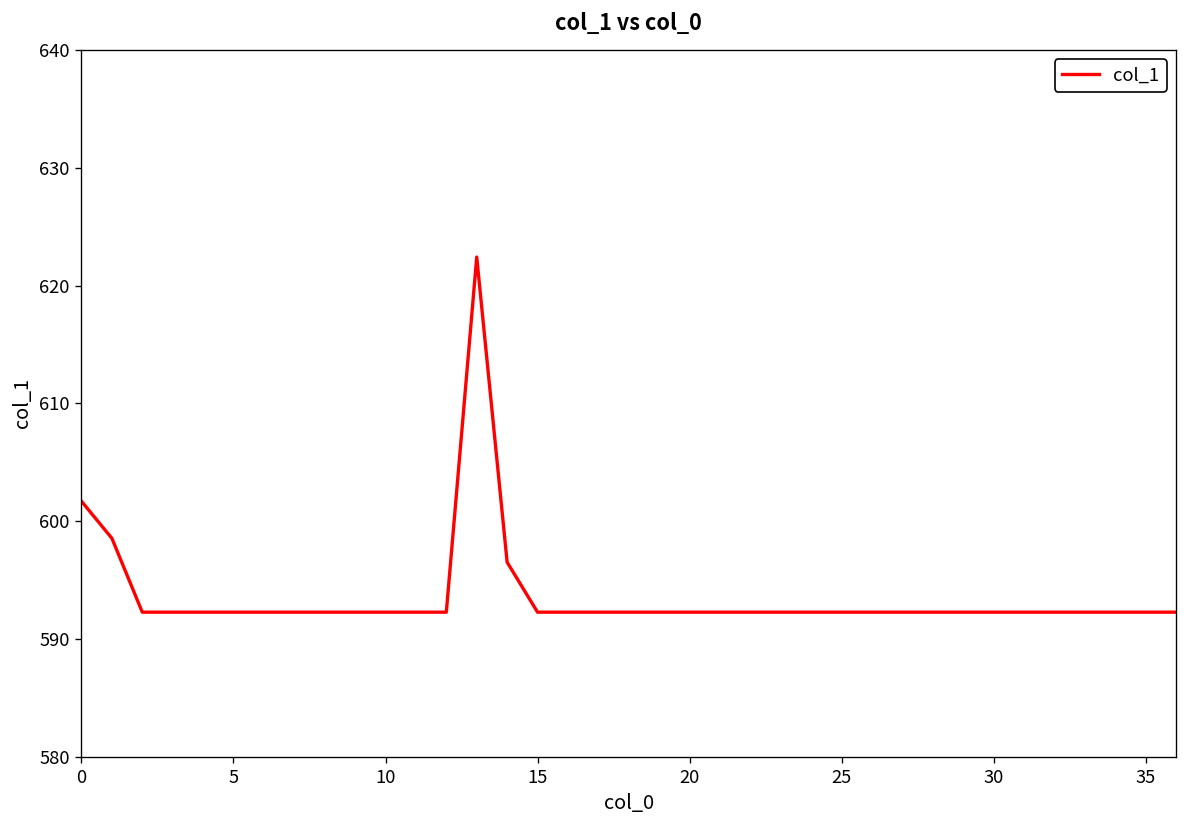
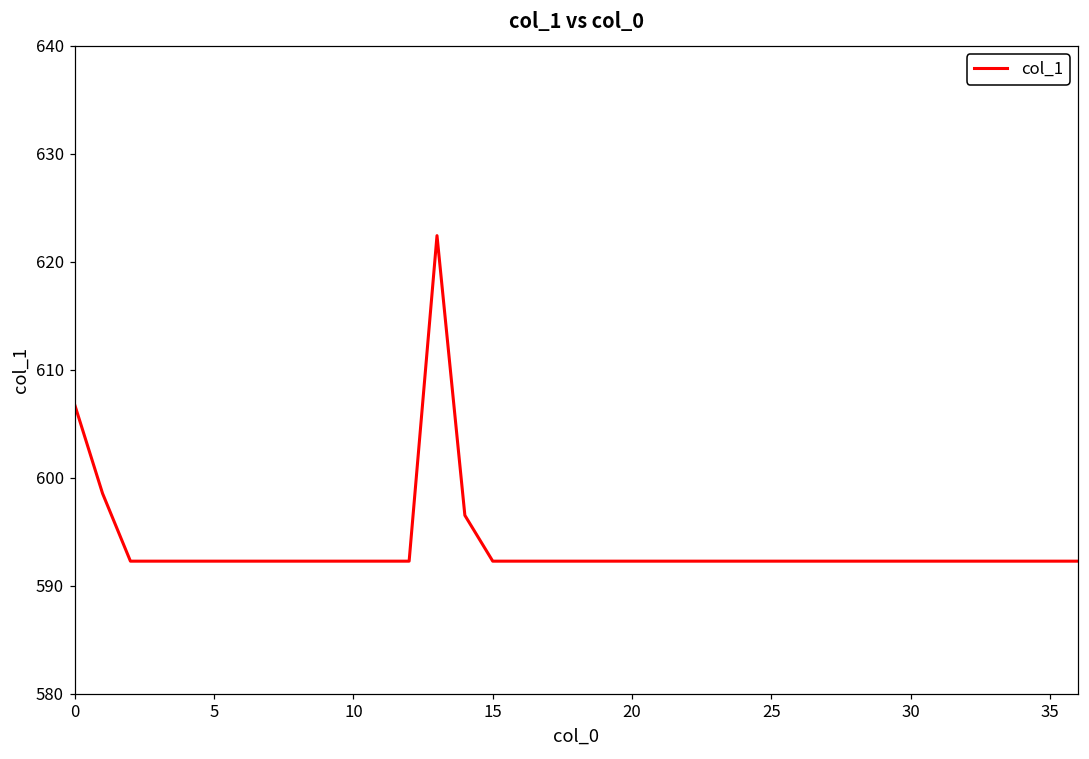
  {
-   "0": 602,
+   "0": 607,
    "5": 592,
    "10": 592,
    "15": 592,
    "20": 592,
    "25": 592,
    "30": 592,
    "35": 592
  }
